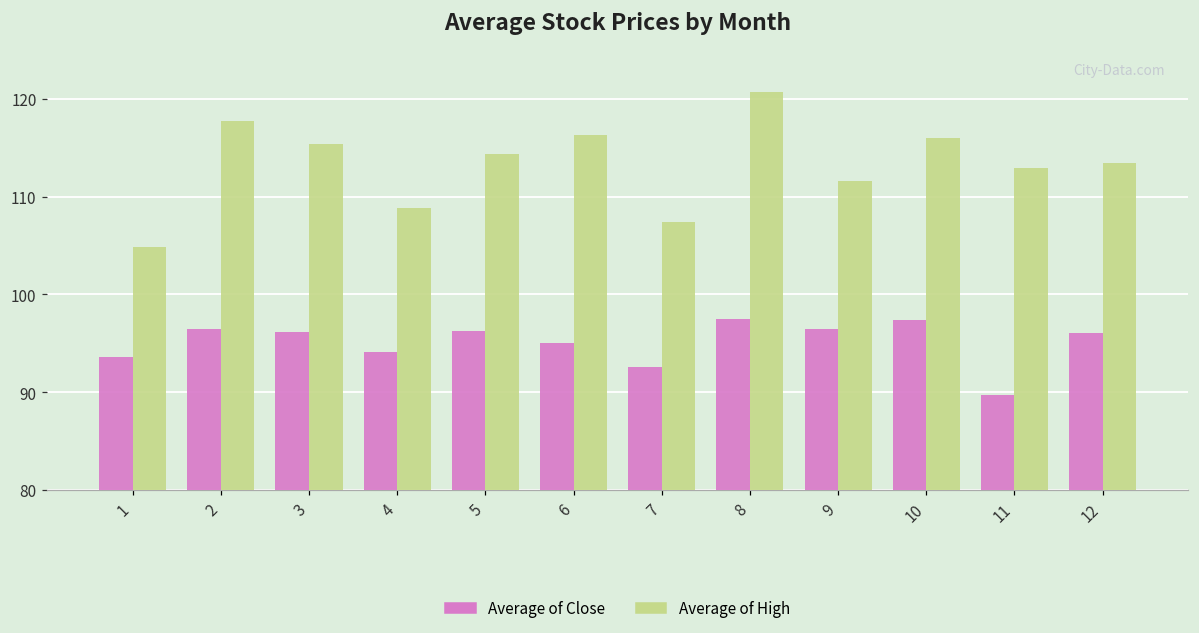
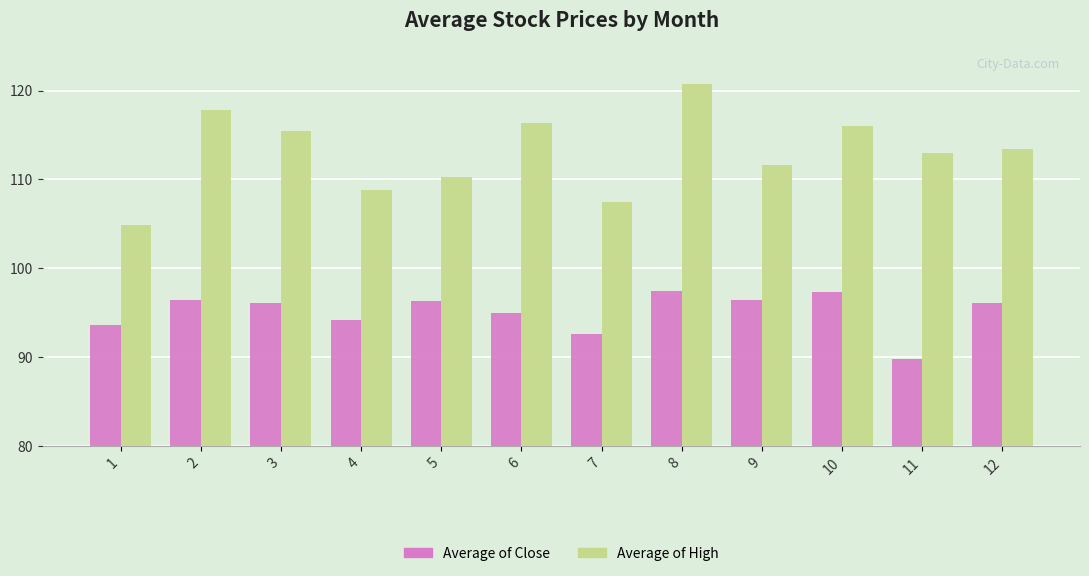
  {
    "Average of Close": {
      "1": 94,
      "2": 96,
      "3": 96,
      "4": 94,
      "5": 96,
      "6": 95,
      "7": 93,
      "8": 97,
      "9": 96,
      "10": 97,
      "11": 90,
      "12": 96
    },
    "Average of High": {
      "1": 105,
      "2": 118,
      "3": 115,
      "4": 109,
-     "5": 114,
+     "5": 110,
      "6": 116,
      "7": 107,
      "8": 121,
      "9": 112,
      "10": 116,
      "11": 113,
      "12": 113
    }
  }
